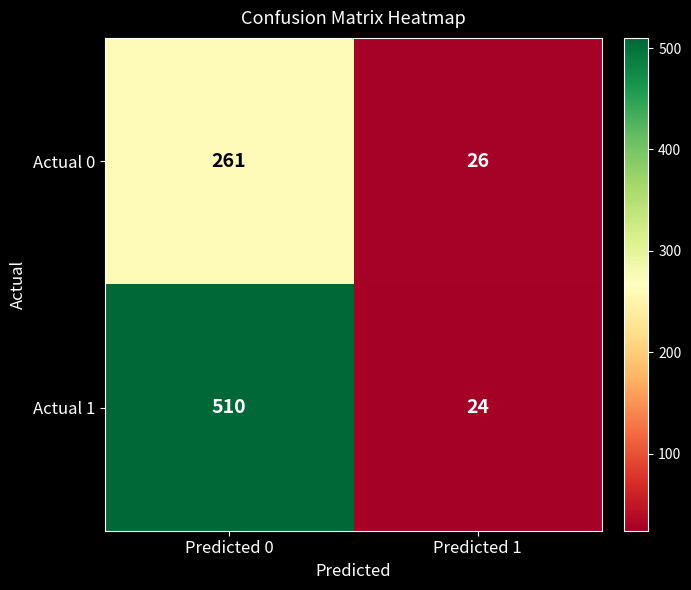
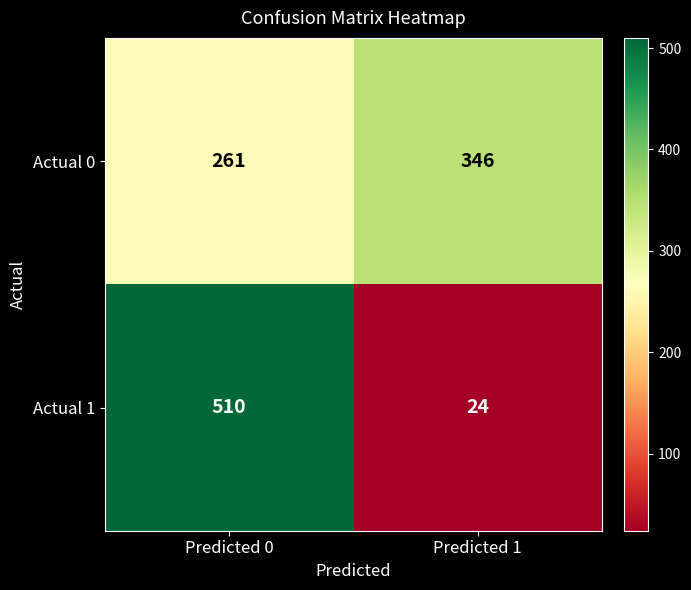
  {
    "Actual 0": {
      "Predicted 0": 261,
-     "Predicted 1": 26
+     "Predicted 1": 346
    },
    "Actual 1": {
      "Predicted 0": 510,
      "Predicted 1": 24
    }
  }
